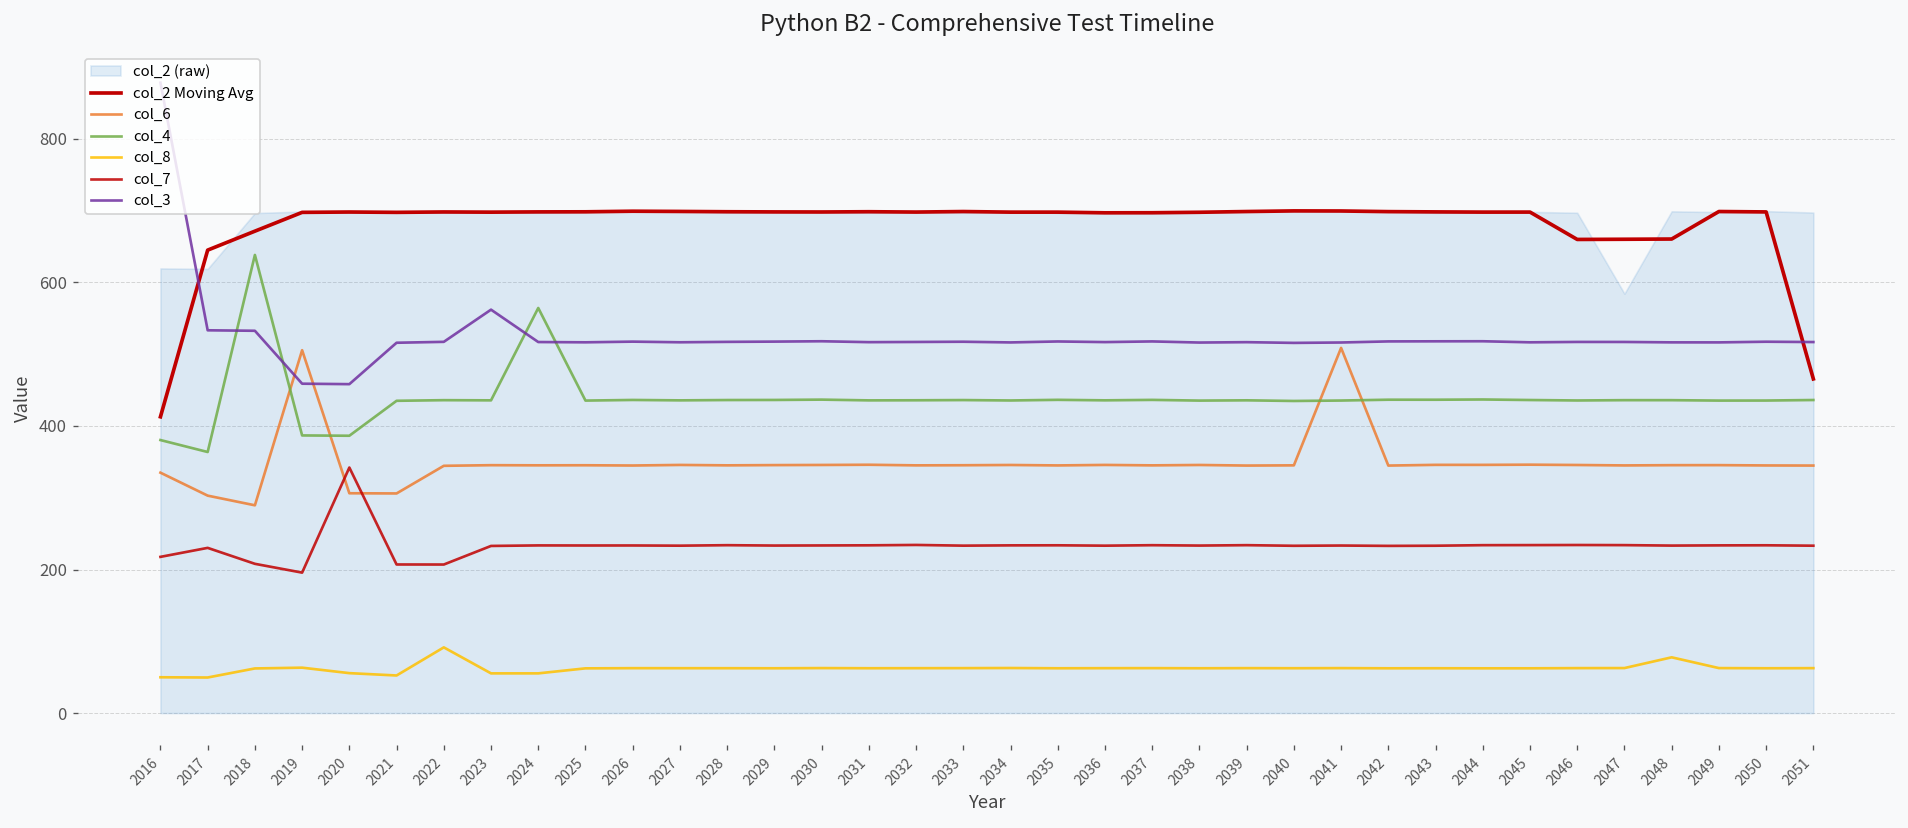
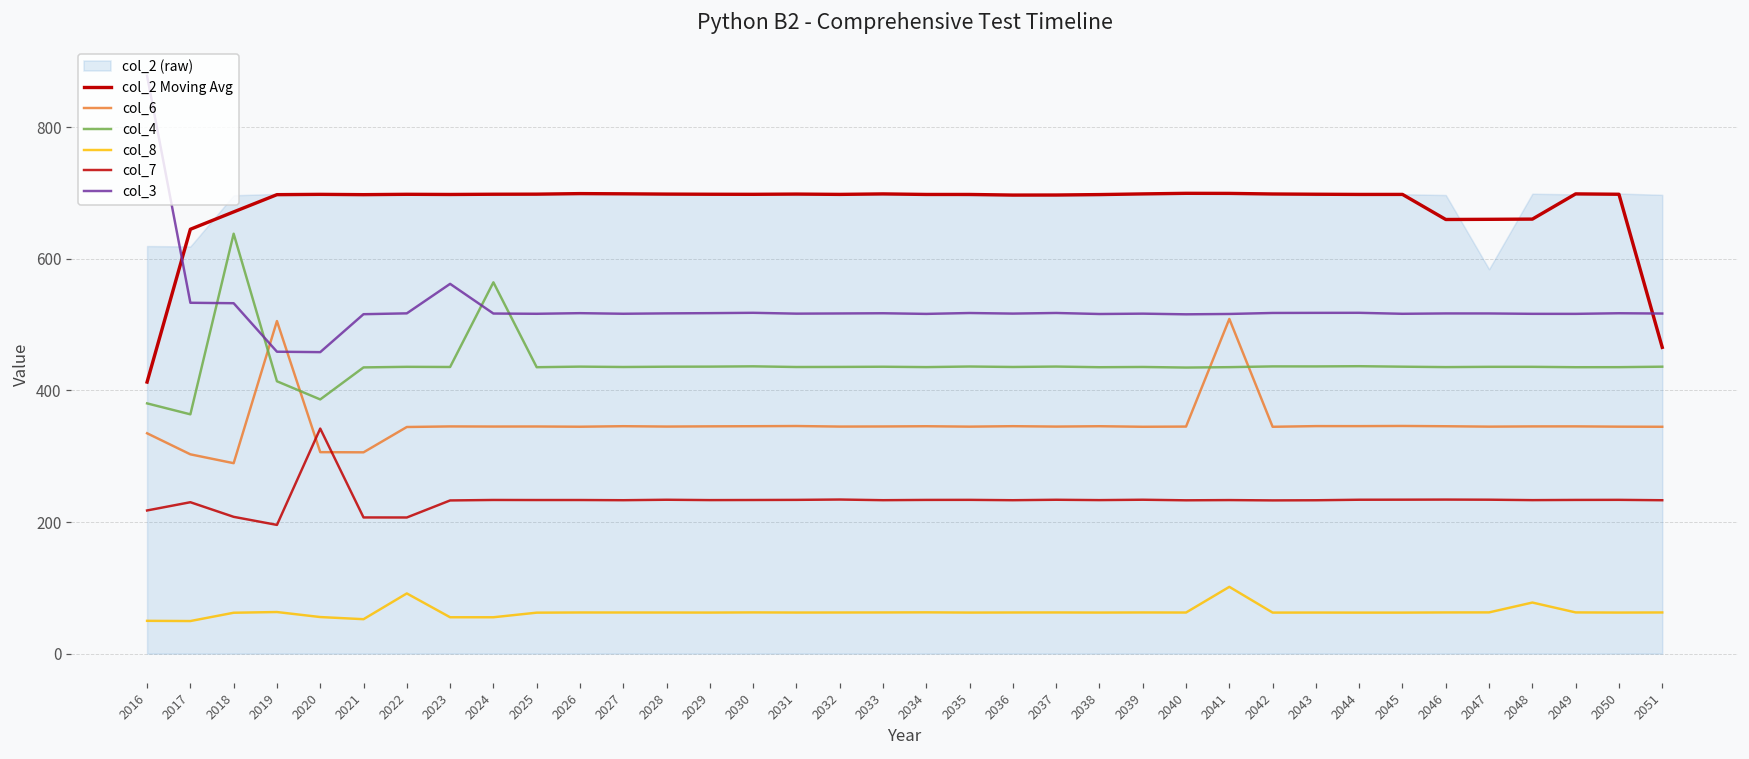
  {
    "col_2 (raw)": {
      "2016": 620,
      "2017": 620,
      "2046": 700,
      "2047": 580,
      "2048": 700,
      "2051": 700
    },
    "col_6": {
      "2016": 330,
      "2017": 300,
      "2018": 290,
      "2019": 510,
      "2020": 310,
      "2021": 310,
      "2022": 340,
      "2023": 350,
      "2024": 350,
      "2025": 350,
      "2026": 340,
      "2027": 350,
      "2028": 350,
      "2029": 350,
      "2030": 350,
      "2031": 350,
      "2032": 350,
      "2033": 350,
      "2034": 350,
      "2035": 350,
      "2036": 350,
      "2037": 350,
      "2038": 350,
      "2039": 340,
      "2040": 350,
      "2041": 510,
      "2042": 340,
      "2043": 350,
      "2044": 350,
      "2045": 350,
      "2046": 350,
      "2047": 350,
      "2048": 350,
      "2049": 350,
      "2050": 350,
      "2051": 340
    },
    "col_4": {
      "2016": 380,
      "2017": 360,
      "2018": 640,
-     "2019": 390,
+     "2019": 410,
      "2020": 390,
      "2021": 440,
      "2022": 440,
      "2023": 440,
      "2024": 560,
      "2025": 440,
      "2026": 440,
      "2027": 440,
      "2028": 440,
      "2029": 440,
      "2030": 440,
      "2031": 440,
      "2032": 440,
      "2033": 440,
      "2034": 440,
      "2035": 440,
      "2036": 440,
      "2037": 440,
      "2038": 440,
      "2039": 440,
      "2040": 430,
      "2041": 440,
      "2042": 440,
      "2043": 440,
      "2044": 440,
      "2045": 440,
      "2046": 440,
      "2047": 440,
      "2048": 440,
      "2049": 440,
      "2050": 440,
      "2051": 440
    },
    "col_8": {
      "2016": 50,
      "2017": 50,
      "2018": 60,
      "2019": 60,
      "2020": 60,
      "2021": 50,
      "2022": 90,
      "2023": 60,
      "2024": 60,
      "2025": 60,
      "2026": 60,
      "2027": 60,
      "2028": 60,
      "2029": 60,
      "2030": 60,
      "2031": 60,
      "2032": 60,
      "2033": 60,
      "2034": 60,
      "2035": 60,
      "2036": 60,
      "2037": 60,
      "2038": 60,
      "2039": 60,
      "2040": 60,
-     "2041": 60,
+     "2041": 100,
      "2042": 60,
      "2043": 60,
      "2044": 60,
      "2045": 60,
      "2046": 60,
      "2047": 60,
      "2048": 80,
      "2049": 60,
      "2050": 60,
      "2051": 60
    },
    "col_3": {
      "2017": 530,
      "2018": 530,
      "2019": 460,
      "2020": 460,
      "2021": 520,
      "2022": 520,
      "2023": 560,
      "2024": 520,
      "2025": 520,
      "2026": 520,
      "2027": 520,
      "2028": 520,
      "2029": 520,
      "2030": 520,
      "2031": 520,
      "2032": 520,
      "2033": 520,
      "2034": 520,
      "2035": 520,
      "2036": 520,
      "2037": 520,
      "2038": 520,
      "2039": 520,
      "2040": 520,
      "2041": 520,
      "2042": 520,
      "2043": 520,
      "2044": 520,
      "2045": 520,
      "2046": 520,
      "2047": 520,
      "2048": 520,
      "2049": 520,
      "2050": 520,
      "2051": 520
    }
  }
